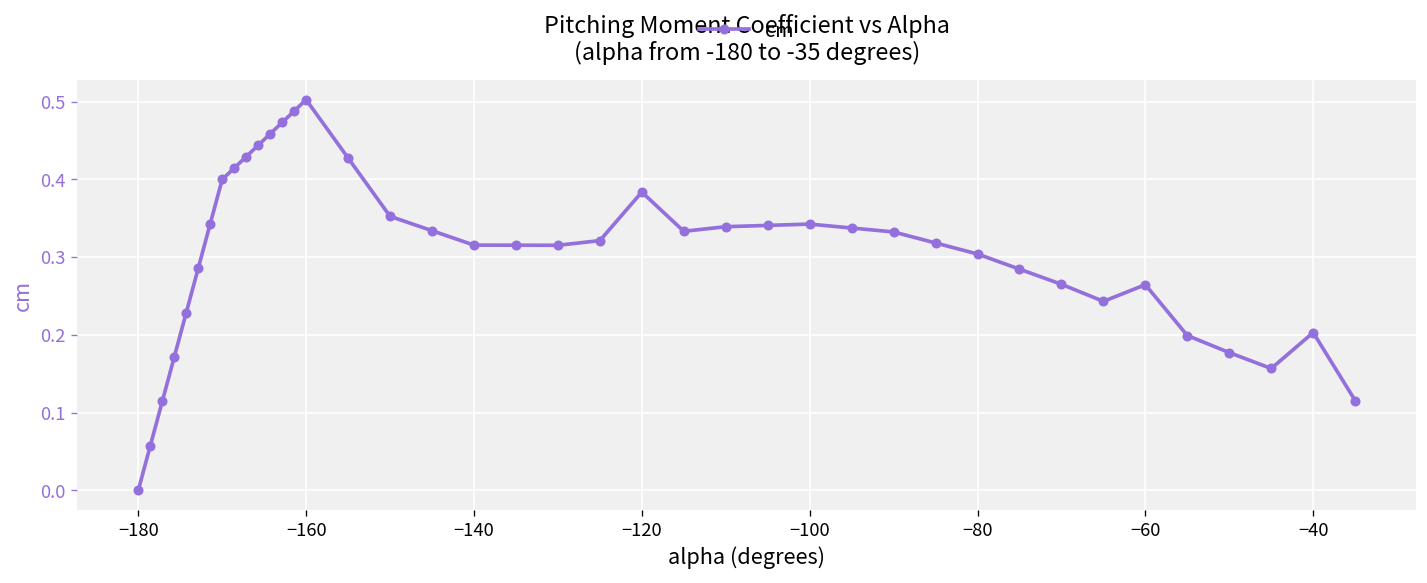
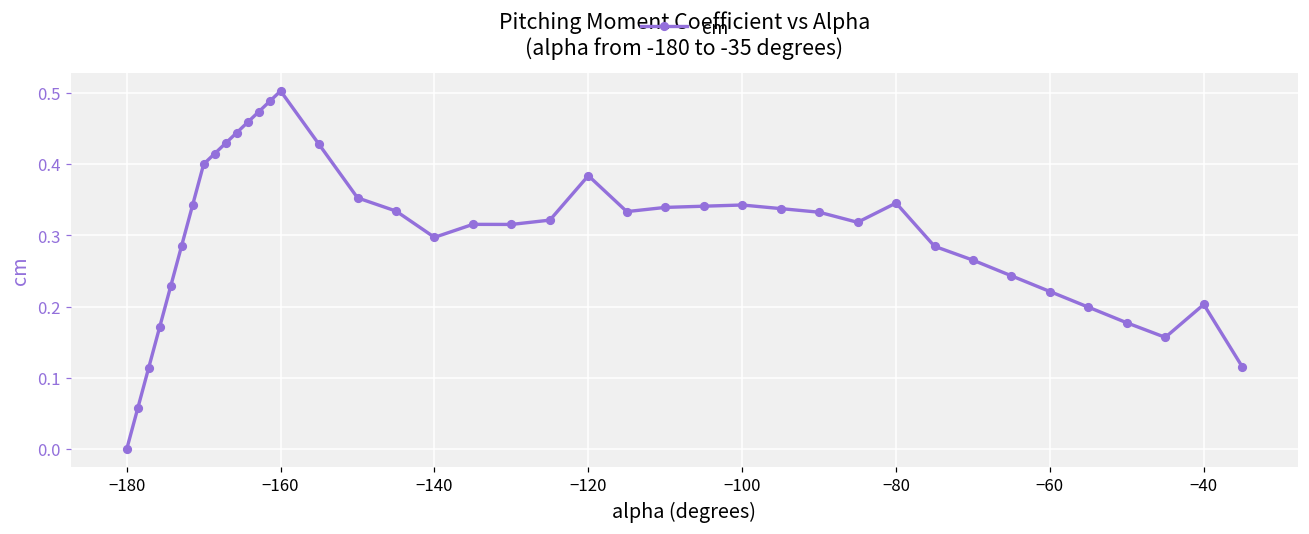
  {
    "−180": 0.00,
    "−160": 0.50,
-   "−140": 0.32,
+   "−140": 0.30,
    "−120": 0.38,
    "−100": 0.34,
-   "−80": 0.30,
-   "−60": 0.26,
+   "−80": 0.35,
+   "−60": 0.22,
    "−40": 0.20
  }
